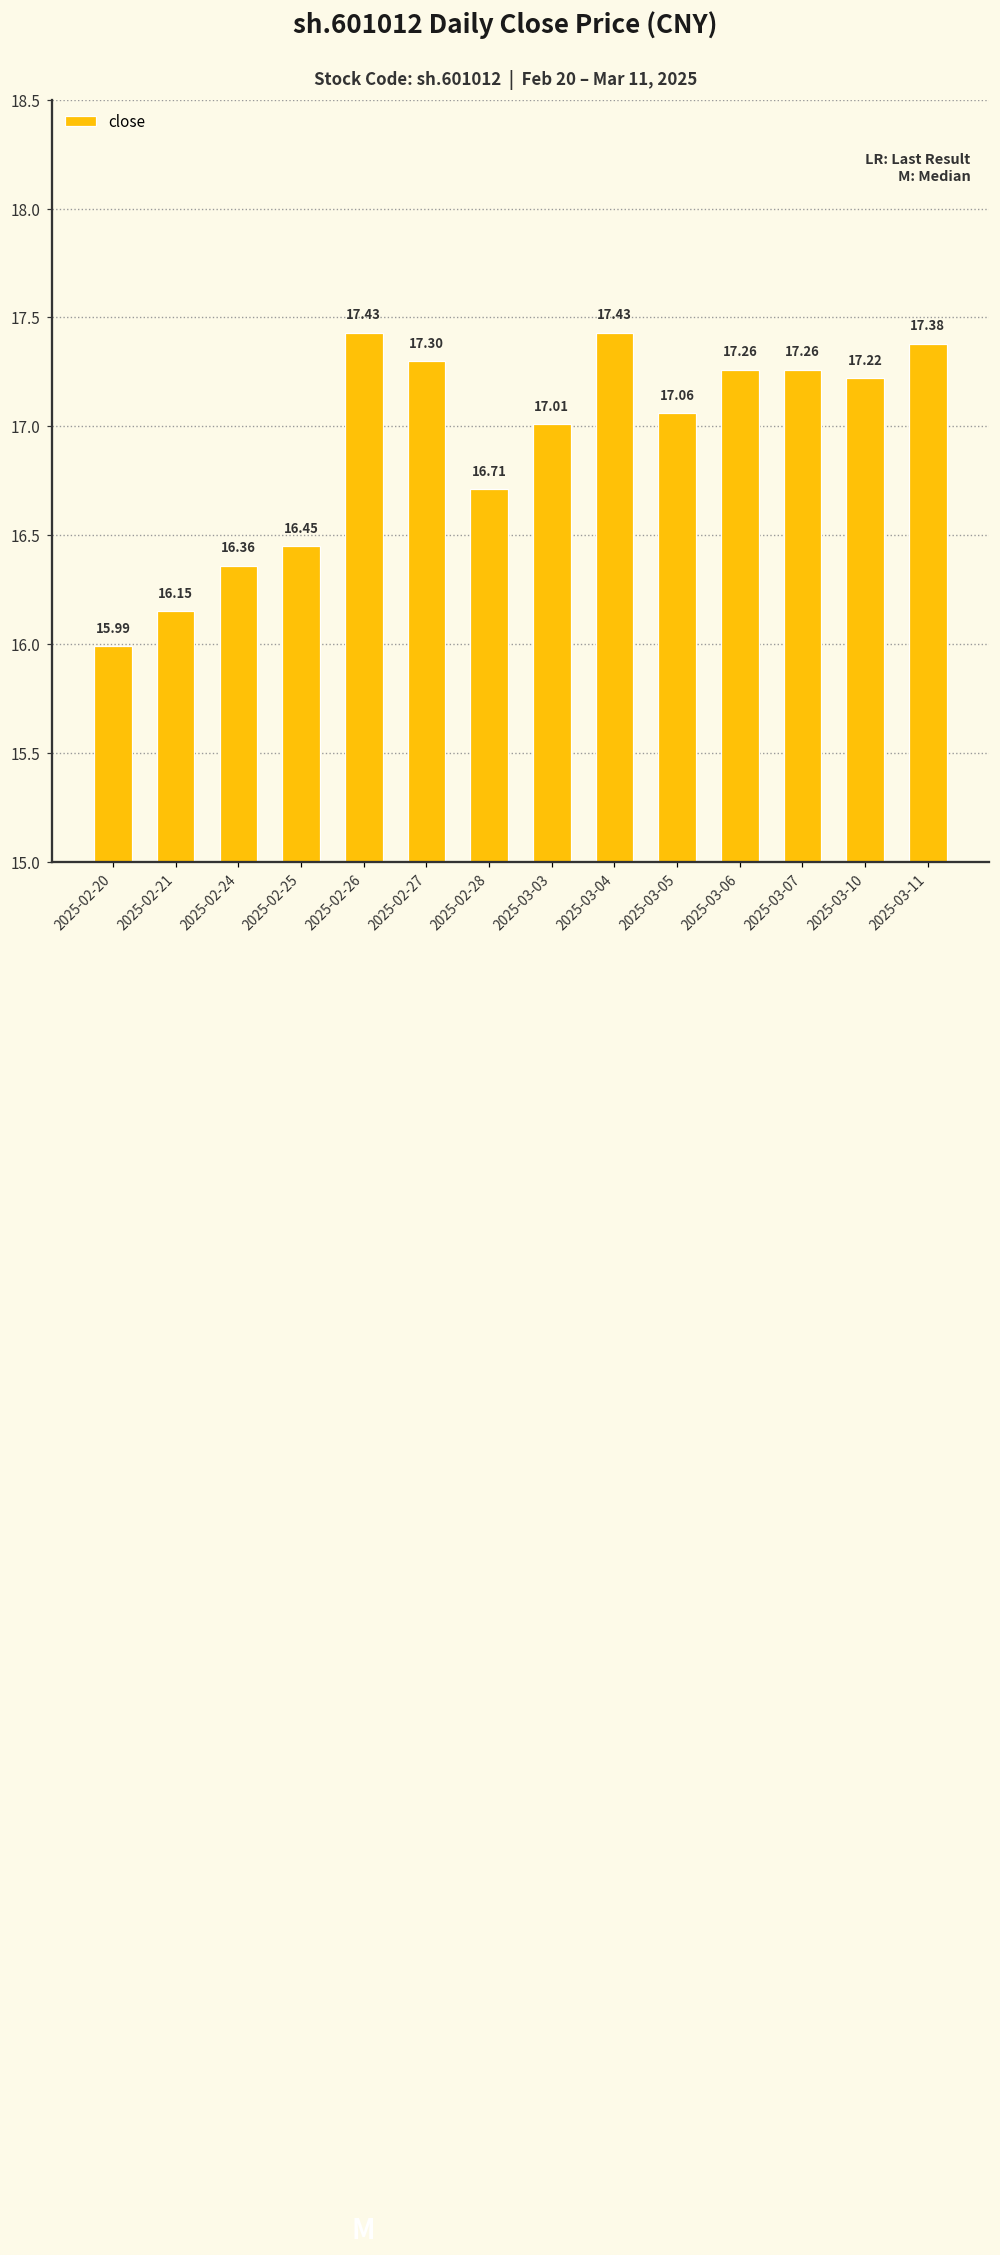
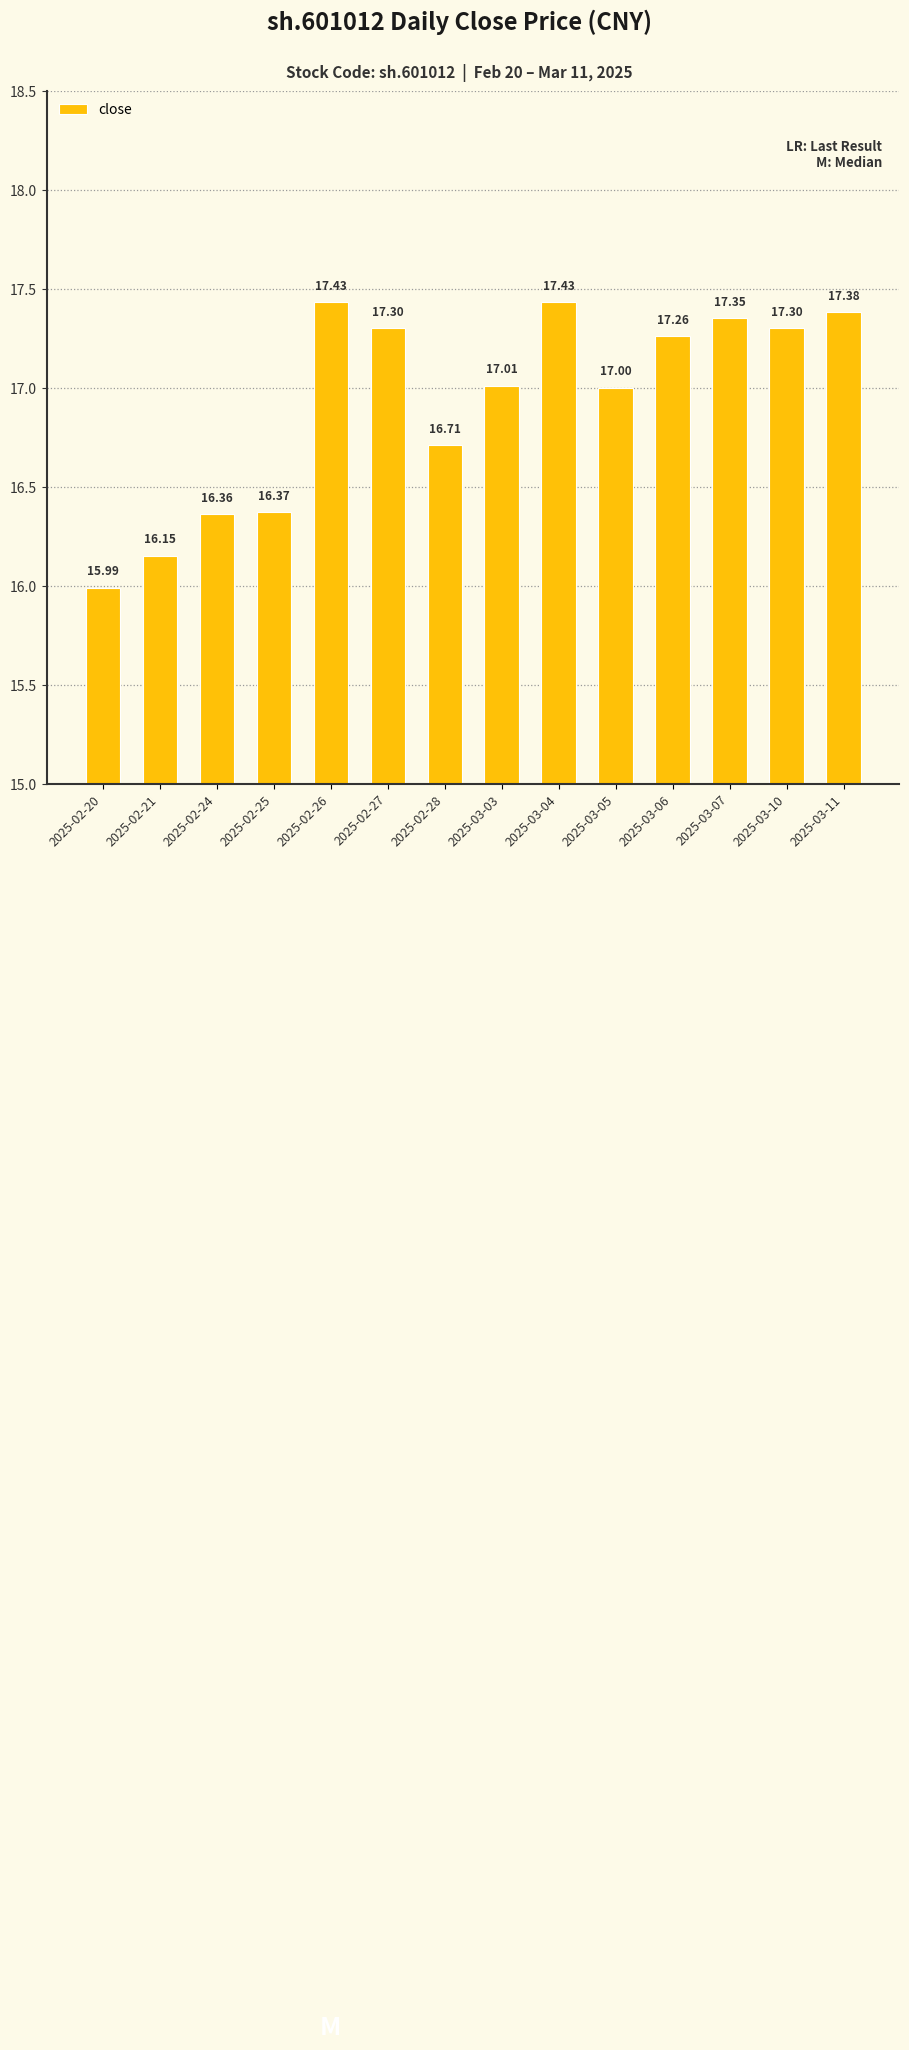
  {
    "2025-02-20": 15.99,
    "2025-02-21": 16.15,
    "2025-02-24": 16.36,
-   "2025-02-25": 16.45,
+   "2025-02-25": 16.37,
    "2025-02-26": 17.43,
    "2025-02-27": 17.30,
    "2025-02-28": 16.71,
    "2025-03-03": 17.01,
    "2025-03-04": 17.43,
-   "2025-03-05": 17.06,
+   "2025-03-05": 17.00,
    "2025-03-06": 17.26,
-   "2025-03-07": 17.26,
-   "2025-03-10": 17.22,
+   "2025-03-07": 17.35,
+   "2025-03-10": 17.30,
    "2025-03-11": 17.38
  }
